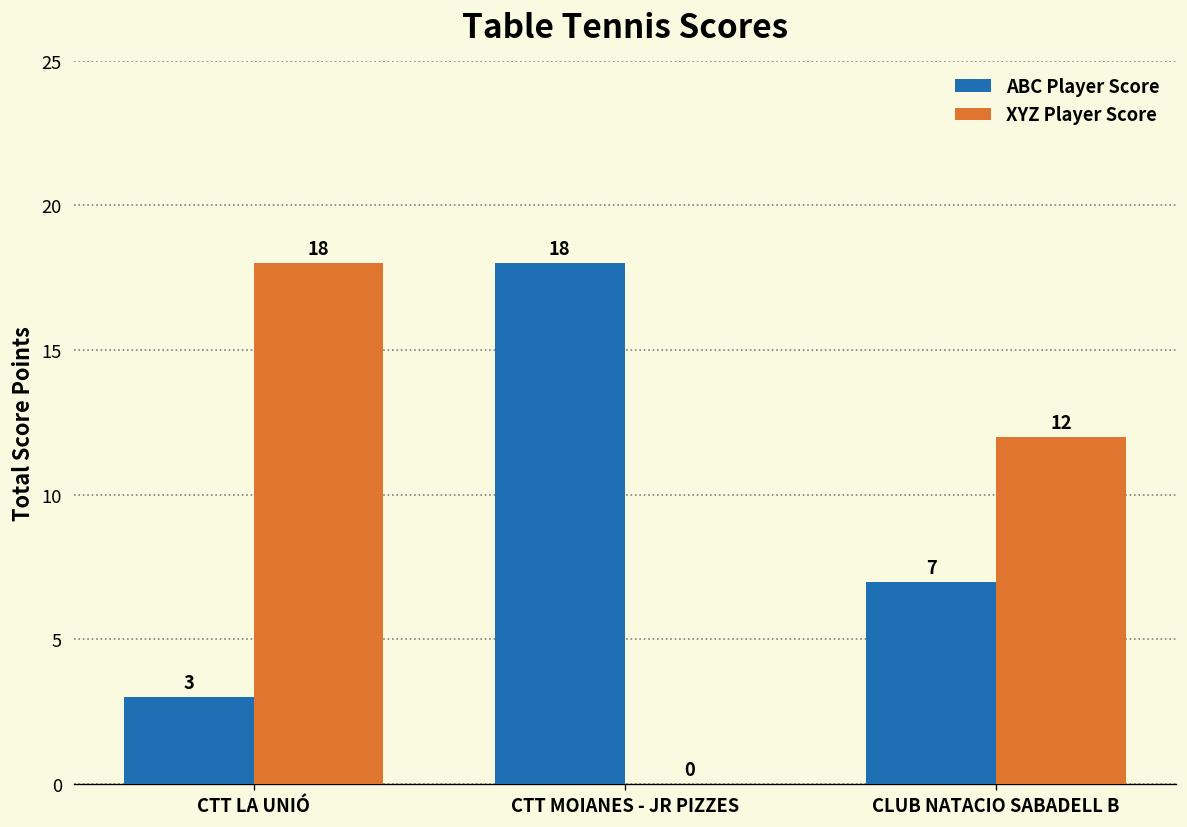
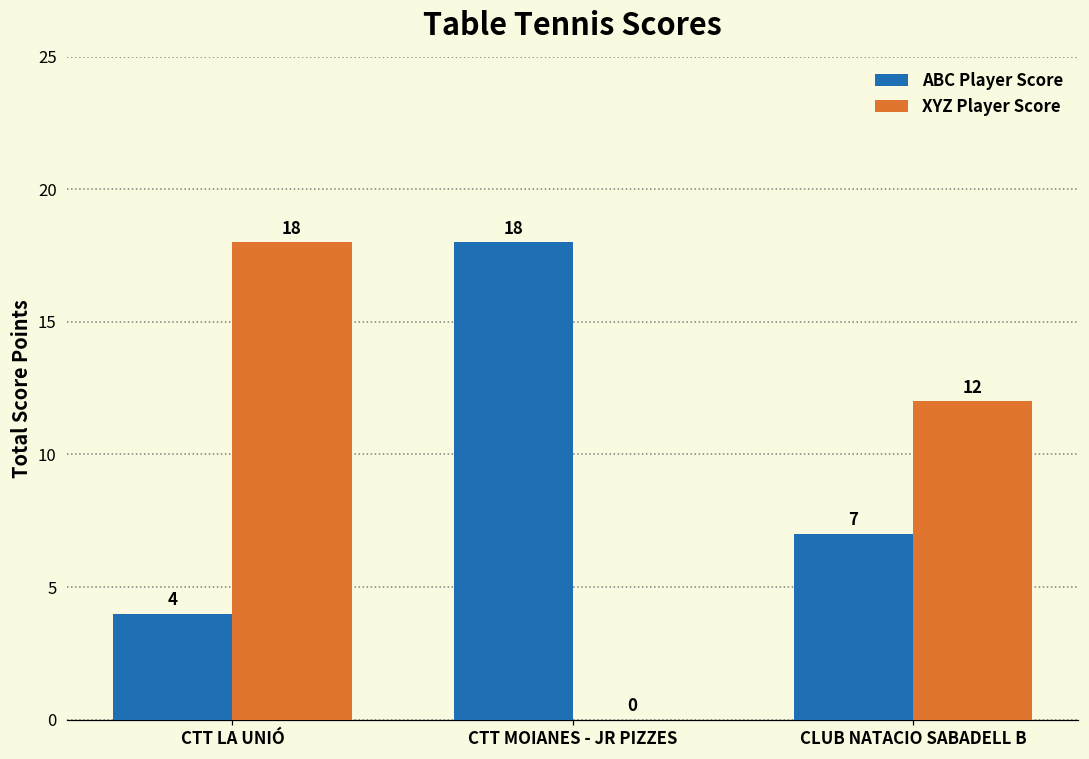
  {
    "ABC Player Score": {
-     "CTT LA UNIÓ": 3,
+     "CTT LA UNIÓ": 4,
      "CTT MOIANES - JR PIZZES": 18,
      "CLUB NATACIO SABADELL B": 7
    },
    "XYZ Player Score": {
      "CTT LA UNIÓ": 18,
      "CTT MOIANES - JR PIZZES": 0,
      "CLUB NATACIO SABADELL B": 12
    }
  }
